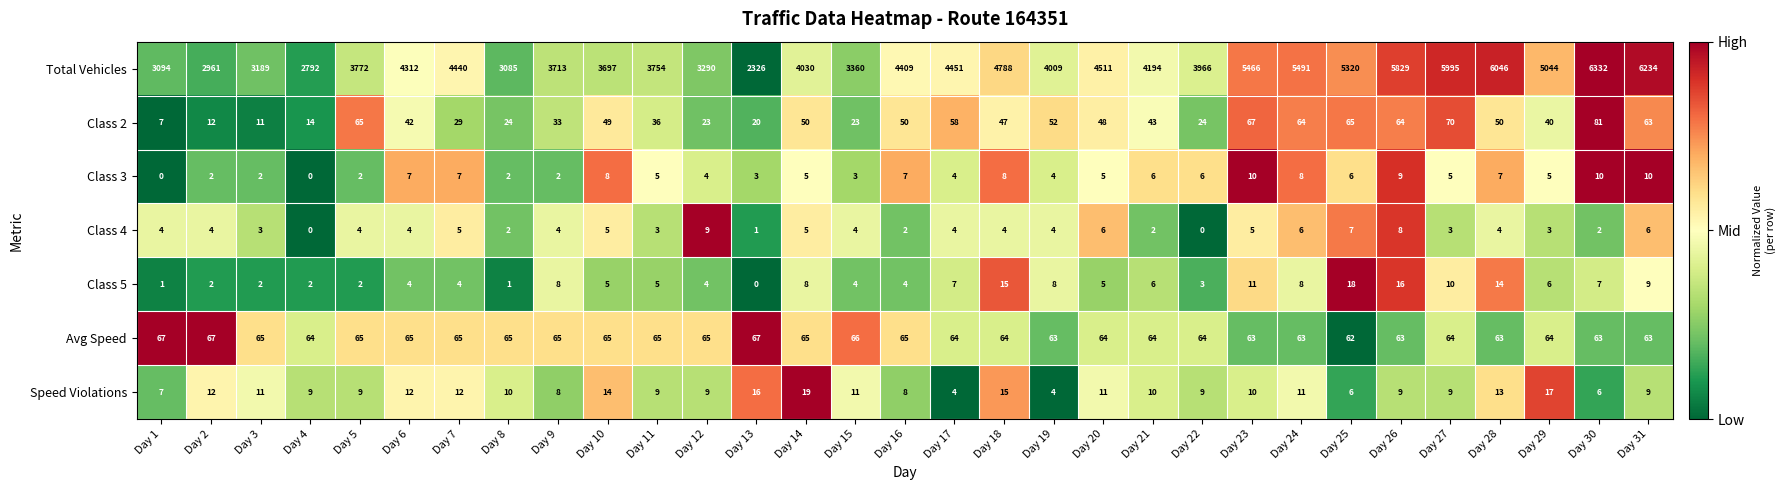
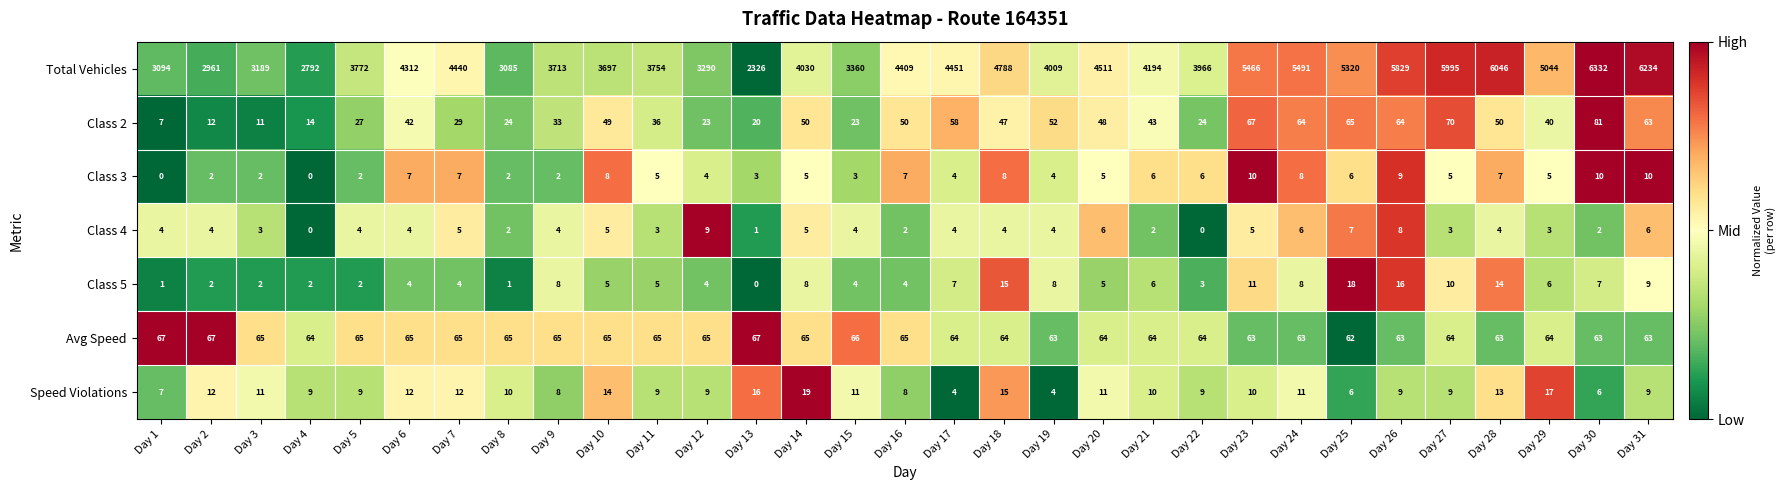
  {
    "Class 2": {
      "Day 1": 7,
      "Day 2": 12,
      "Day 3": 11,
      "Day 4": 14,
-     "Day 5": 65,
+     "Day 5": 27,
      "Day 6": 42,
      "Day 7": 29,
      "Day 8": 24,
      "Day 9": 33,
      "Day 10": 49,
      "Day 11": 36,
      "Day 12": 23,
      "Day 13": 20,
      "Day 14": 50,
      "Day 15": 23,
      "Day 16": 50,
      "Day 17": 58,
      "Day 18": 47,
      "Day 19": 52,
      "Day 20": 48,
      "Day 21": 43,
      "Day 22": 24,
      "Day 23": 67,
      "Day 24": 64,
      "Day 25": 65,
      "Day 26": 64,
      "Day 27": 70,
      "Day 28": 50,
      "Day 29": 40,
      "Day 30": 81,
      "Day 31": 63
    }
  }
